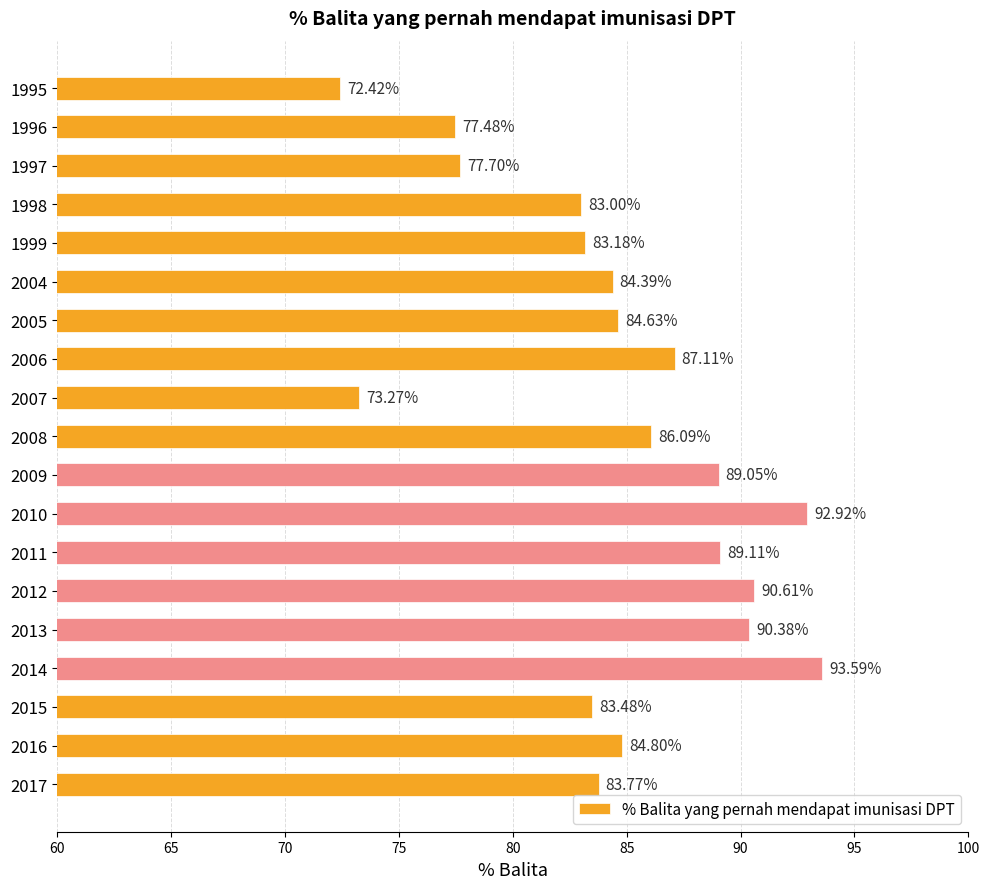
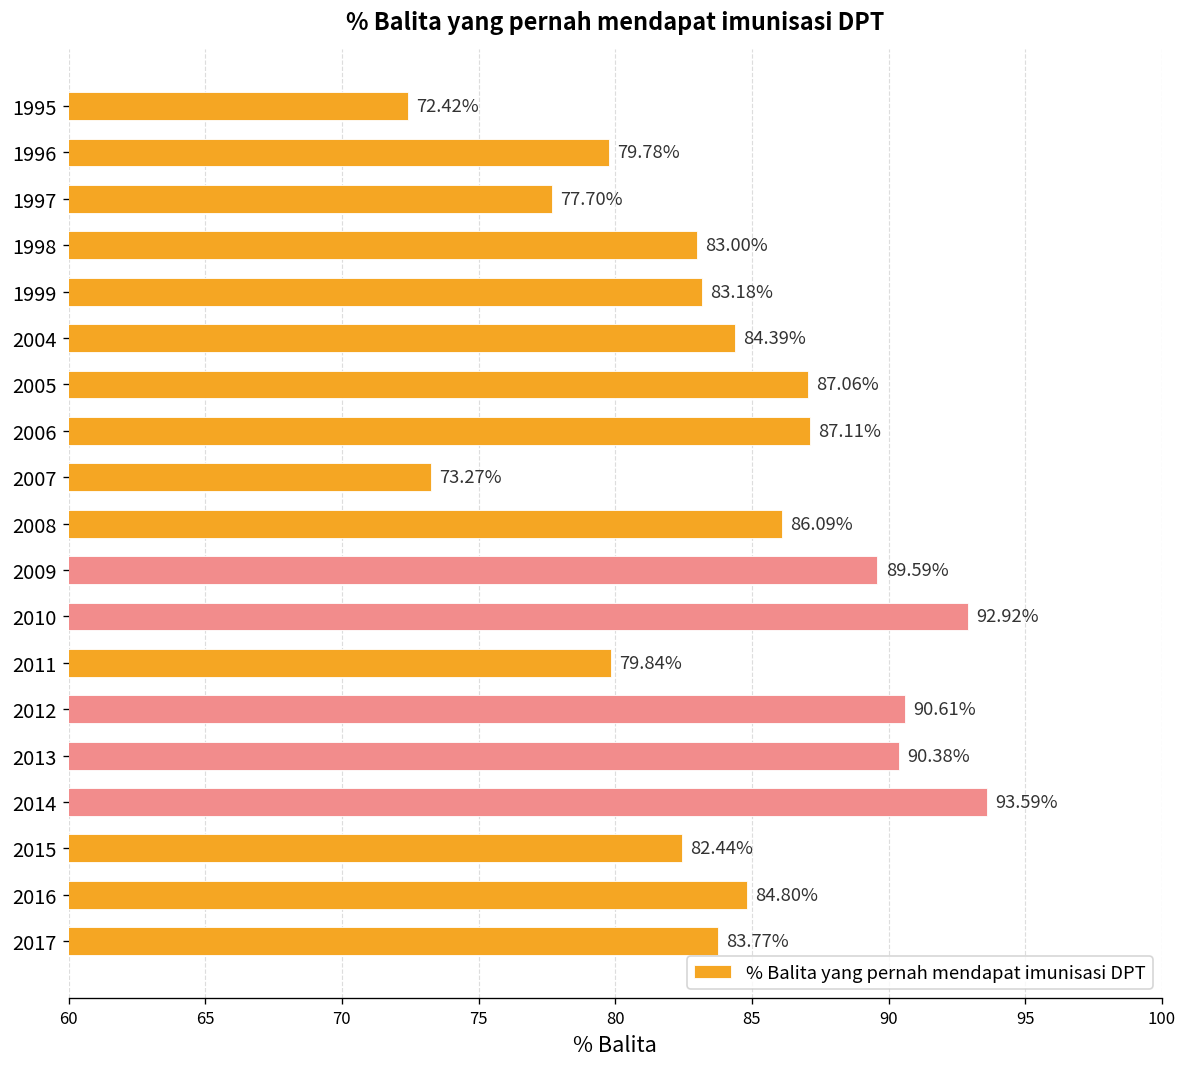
  {
    "1995": "72.42%",
-   "1996": "77.48%",
+   "1996": "79.78%",
    "1997": "77.70%",
    "1998": "83.00%",
    "1999": "83.18%",
    "2004": "84.39%",
-   "2005": "84.63%",
+   "2005": "87.06%",
    "2006": "87.11%",
    "2007": "73.27%",
    "2008": "86.09%",
-   "2009": "89.05%",
+   "2009": "89.59%",
    "2010": "92.92%",
-   "2011": "89.11%",
+   "2011": "79.84%",
    "2012": "90.61%",
    "2013": "90.38%",
    "2014": "93.59%",
-   "2015": "83.48%",
+   "2015": "82.44%",
    "2016": "84.80%",
    "2017": "83.77%"
  }
